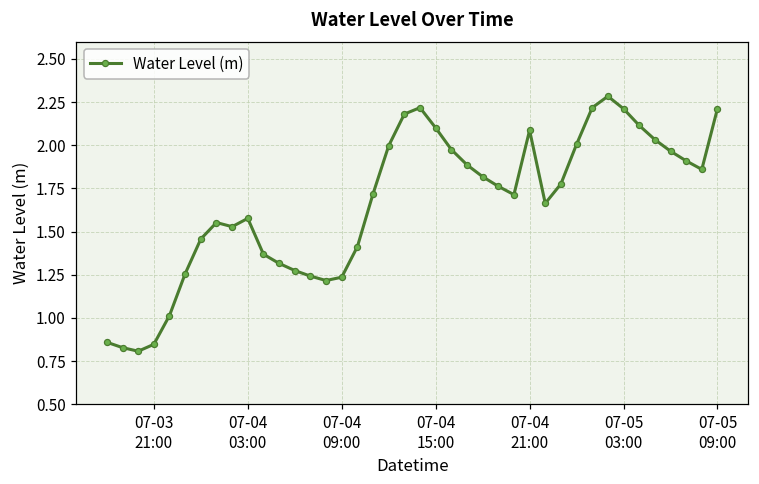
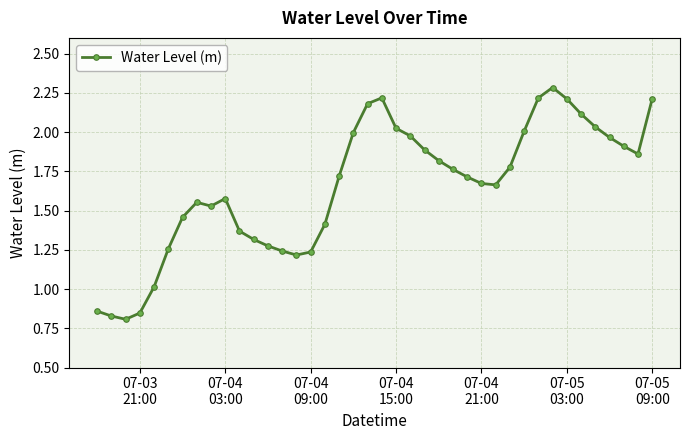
  {
    "07-03 21:00": 0.85,
    "07-04 03:00": 1.58,
    "07-04 09:00": 1.24,
-   "07-04 15:00": 2.10,
-   "07-04 21:00": 2.09,
+   "07-04 15:00": 2.02,
+   "07-04 21:00": 1.67,
    "07-05 03:00": 2.21,
    "07-05 09:00": 2.21
  }
